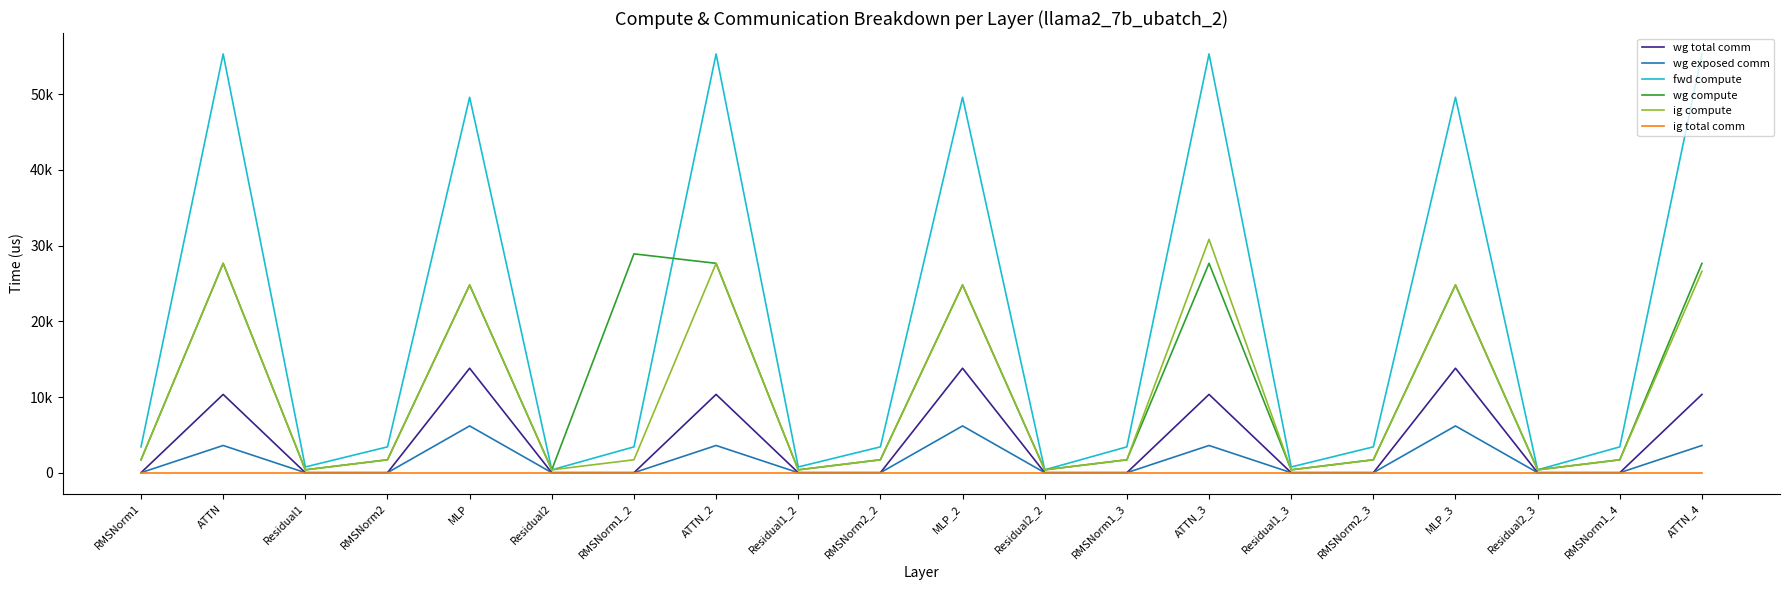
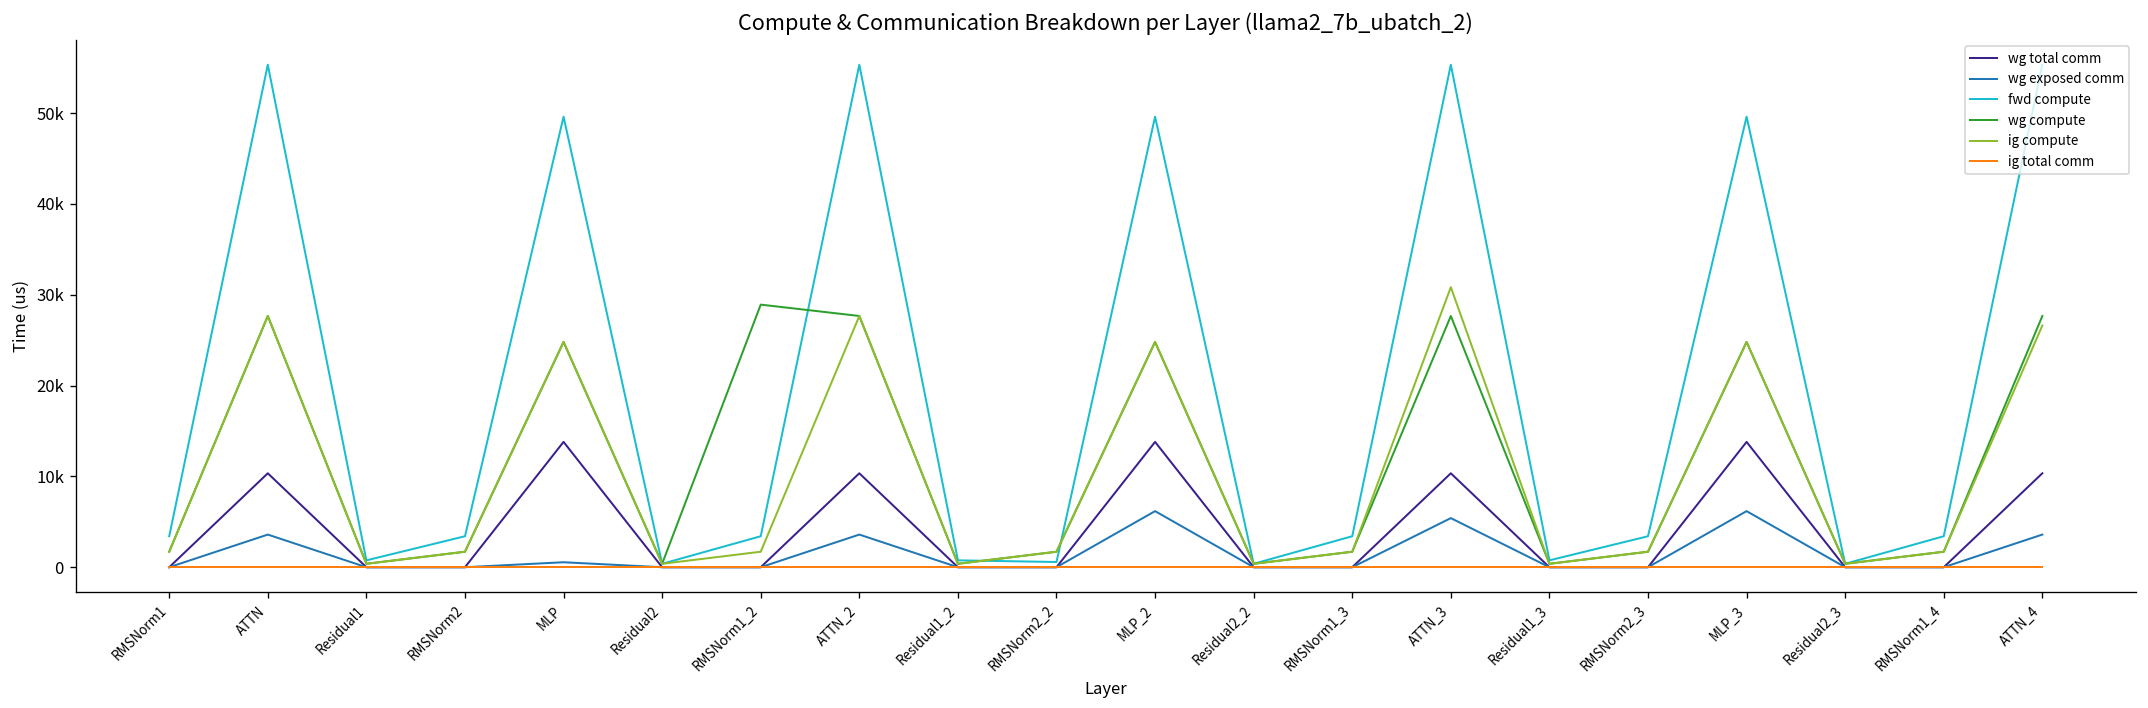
  {
    "wg total comm": {
      "ATTN": 10000,
      "MLP": 14000,
      "ATTN_2": 10000,
      "MLP_2": 14000,
      "ATTN_3": 10000,
      "MLP_3": 14000,
      "ATTN_4": 10000
    },
    "wg exposed comm": {
      "ATTN": 4000,
-     "MLP": 6000,
+     "MLP": 1000,
      "ATTN_2": 4000,
      "MLP_2": 6000,
-     "ATTN_3": 4000,
+     "ATTN_3": 5000,
      "MLP_3": 6000,
      "ATTN_4": 4000
    },
    "fwd compute": {
      "RMSNorm1": 3000,
      "ATTN": 55000,
      "Residual1": 1000,
      "RMSNorm2": 3000,
      "MLP": 50000,
      "RMSNorm1_2": 3000,
      "ATTN_2": 55000,
      "Residual1_2": 1000,
-     "RMSNorm2_2": 3000,
+     "RMSNorm2_2": 1000,
      "MLP_2": 50000,
      "RMSNorm1_3": 3000,
      "ATTN_3": 55000,
      "Residual1_3": 1000,
      "RMSNorm2_3": 3000,
      "MLP_3": 50000,
      "RMSNorm1_4": 3000
    },
    "wg compute": {
      "RMSNorm1_2": 29000,
      "ATTN_3": 28000,
      "ATTN_4": 28000
    },
    "ig compute": {
      "RMSNorm1_2": 2000,
      "ATTN_3": 31000,
      "ATTN_4": 27000
    },
    "ig total comm": {
      "ATTN": 0,
      "MLP": 0,
      "ATTN_2": 0,
      "MLP_2": 0,
      "ATTN_3": 0,
      "MLP_3": 0,
      "ATTN_4": 0
    }
  }
